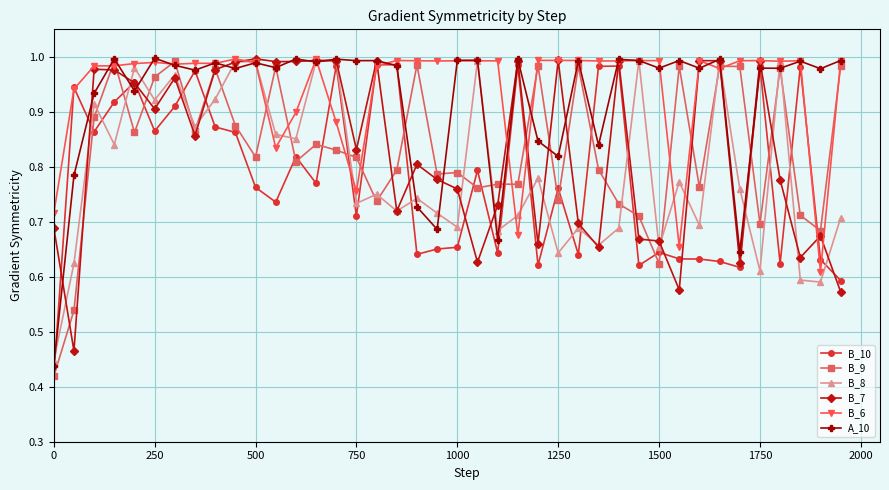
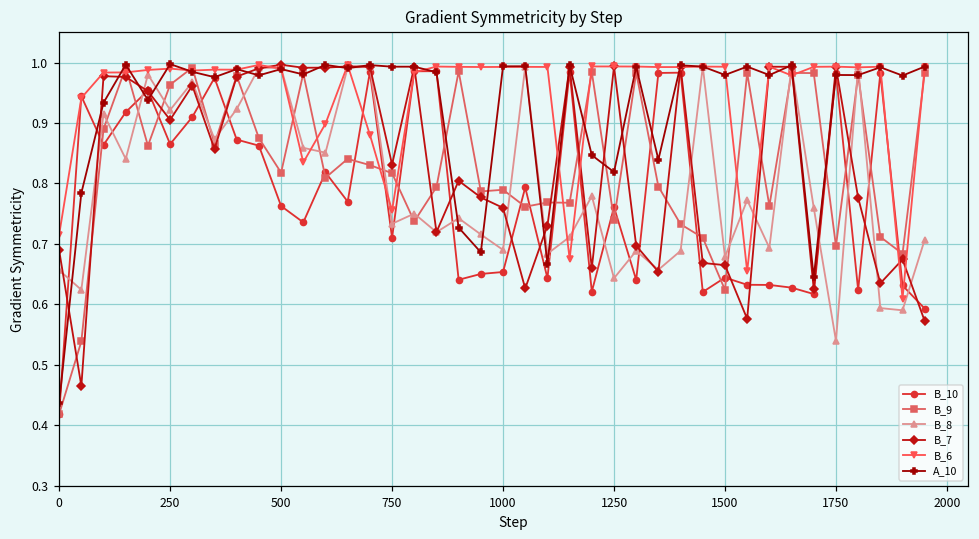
  {
    "B_8": {
-     "0": 0.45,
+     "0": 0.66,
      "250": 0.92,
      "750": 0.73,
      "1000": 0.69,
      "1250": 0.64,
-     "1500": 0.65,
-     "1750": 0.61
+     "1500": 0.68,
+     "1750": 0.54
    }
  }
